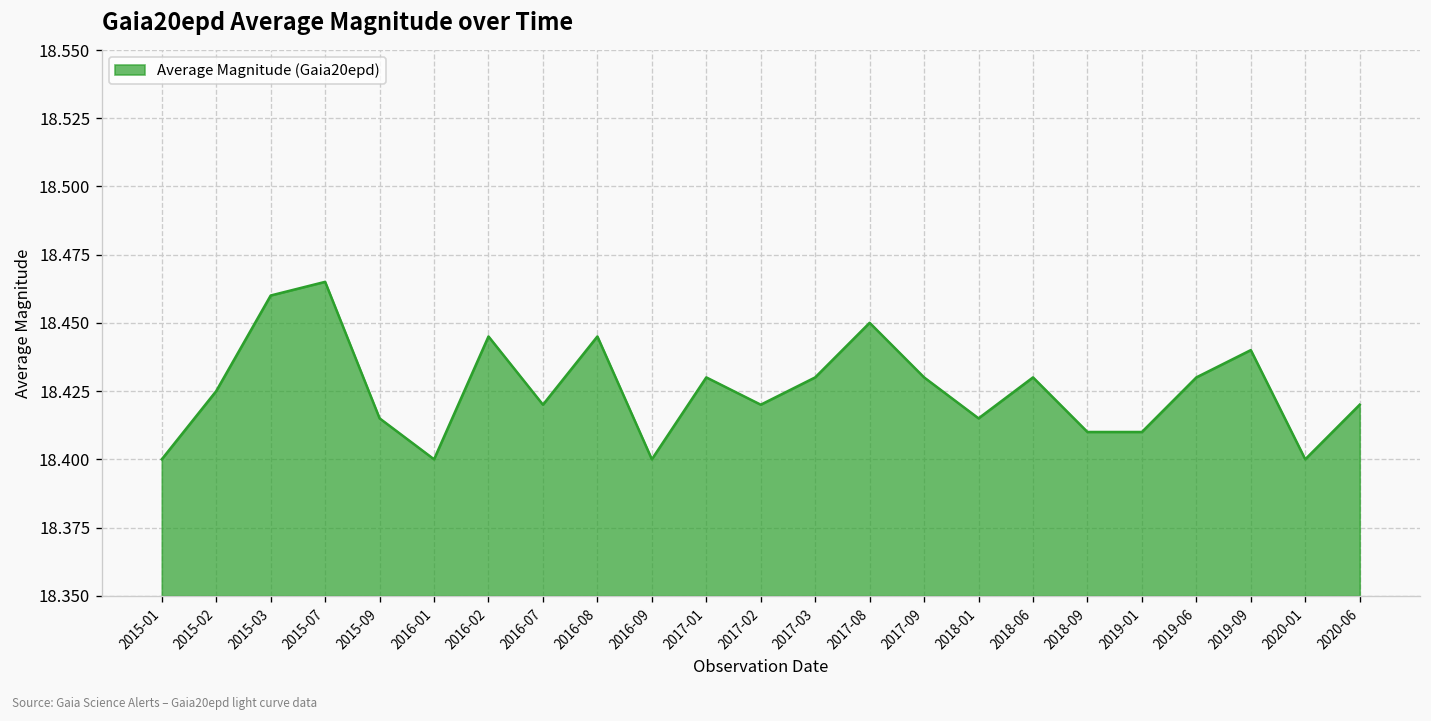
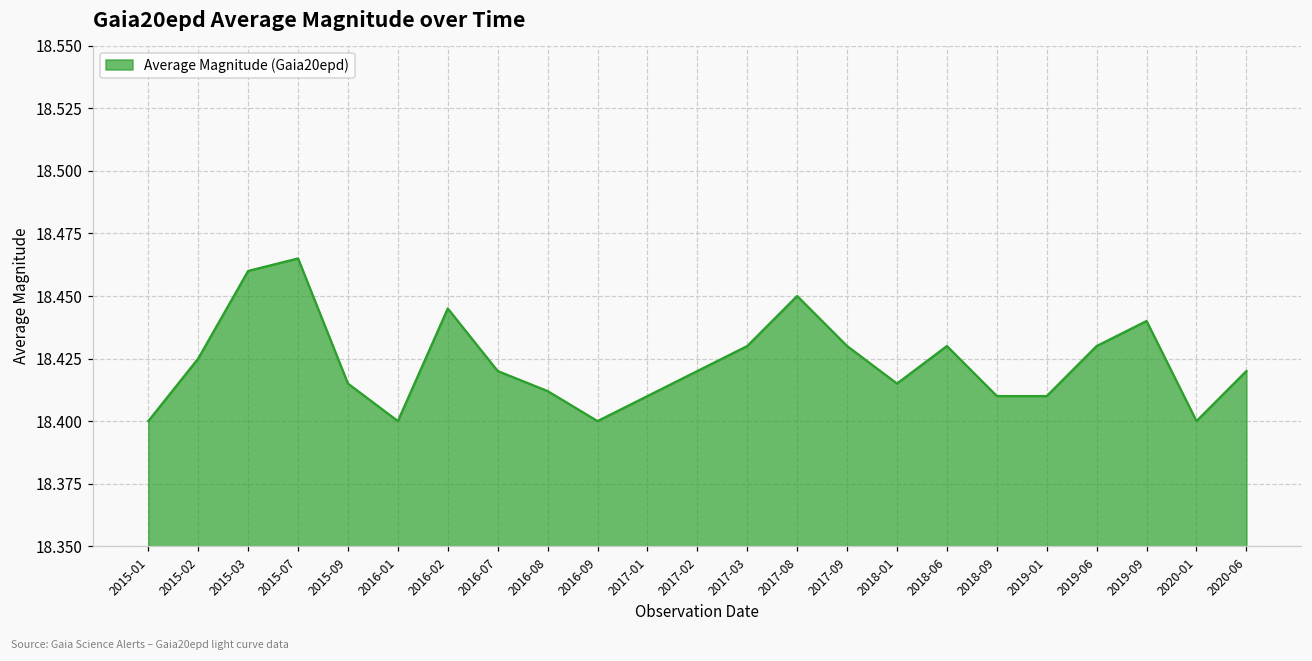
  {
    "2015-01": 18.400,
    "2015-02": 18.425,
    "2015-03": 18.460,
    "2015-07": 18.465,
    "2015-09": 18.415,
    "2016-01": 18.400,
    "2016-02": 18.445,
    "2016-07": 18.420,
-   "2016-08": 18.445,
+   "2016-08": 18.412,
    "2016-09": 18.400,
-   "2017-01": 18.43,
+   "2017-01": 18.41,
    "2017-02": 18.420,
    "2017-03": 18.430,
    "2017-08": 18.450,
    "2017-09": 18.430,
    "2018-01": 18.415,
    "2018-06": 18.430,
    "2018-09": 18.410,
    "2019-01": 18.410,
    "2019-06": 18.430,
    "2019-09": 18.440,
    "2020-01": 18.400,
    "2020-06": 18.420
  }
